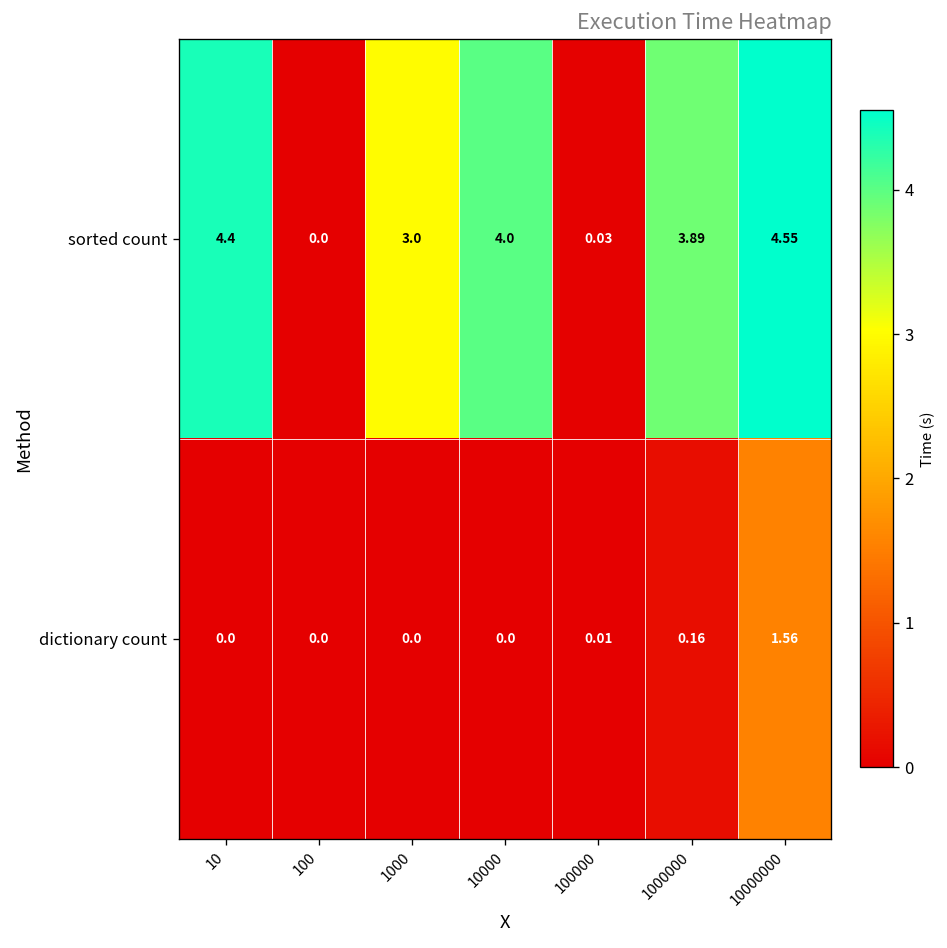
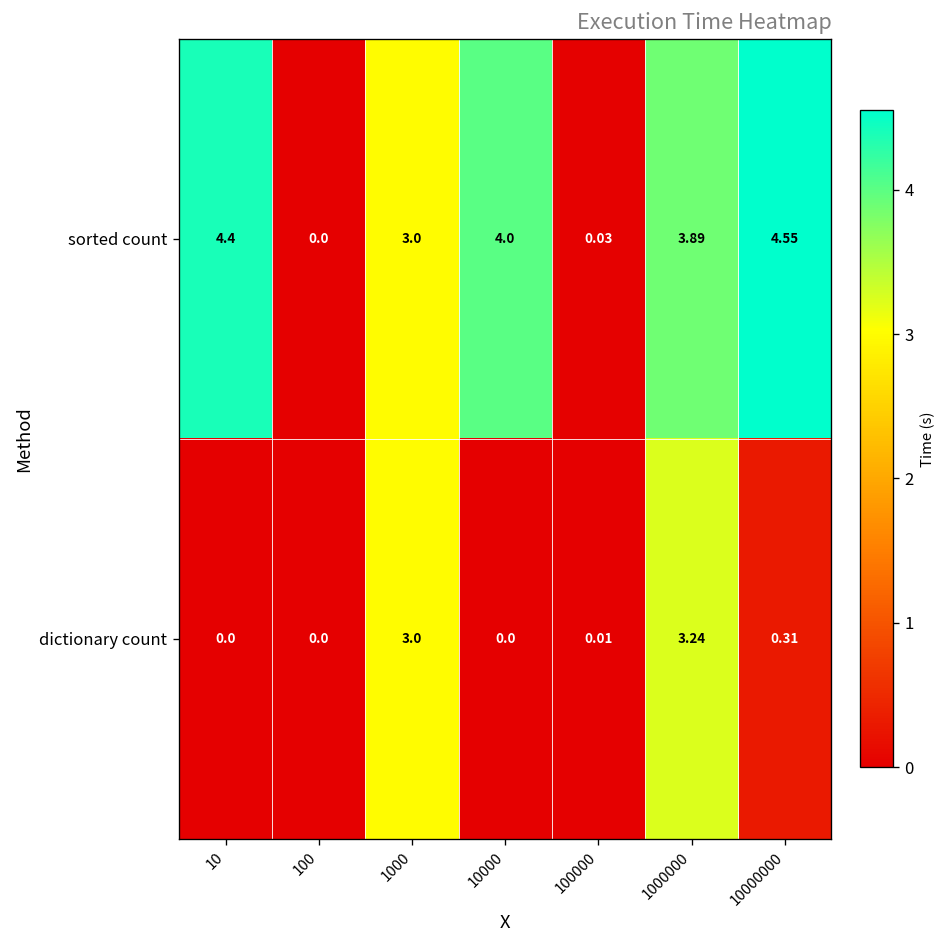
  {
    "sorted count": {
      "10": 4.4,
      "100": 0.0,
      "1000": 3.0,
      "10000": 4.0,
      "100000": 0.03,
      "1000000": 3.89,
      "10000000": 4.55
    },
    "dictionary count": {
      "10": 0.0,
      "100": 0.0,
-     "1000": 0.0,
+     "1000": 3.0,
      "10000": 0.0,
      "100000": 0.01,
-     "1000000": 0.16,
-     "10000000": 1.56
+     "1000000": 3.24,
+     "10000000": 0.31
    }
  }
